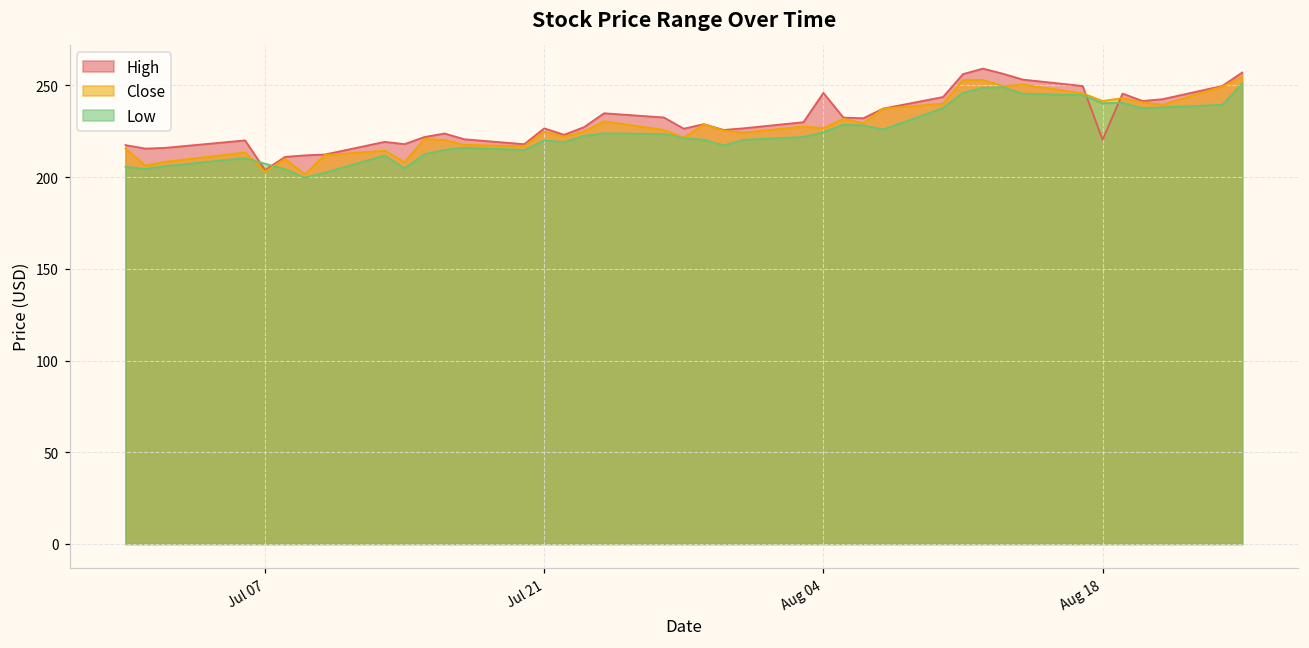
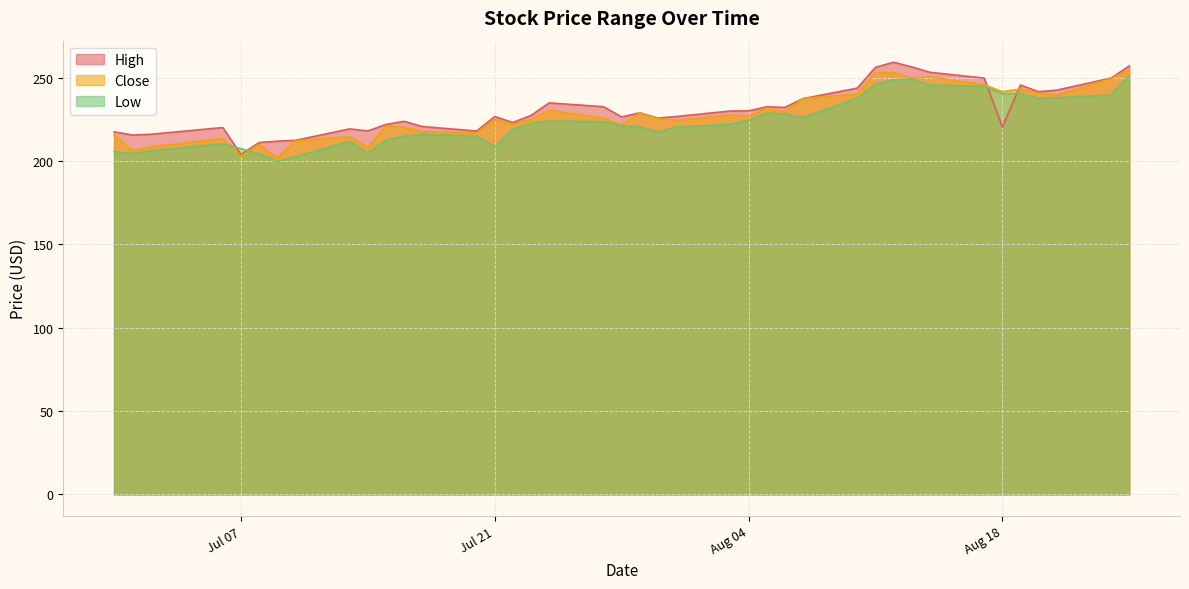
  {
    "High": {
      "Jul 21": 227,
-     "Aug 04": 246,
+     "Aug 04": 230,
      "Aug 18": 220
    },
    "Close": {
      "Jul 21": 225,
      "Aug 04": 227
    },
    "Low": {
      "Jul 07": 207,
-     "Jul 21": 220,
+     "Jul 21": 208,
      "Aug 04": 224
    }
  }
